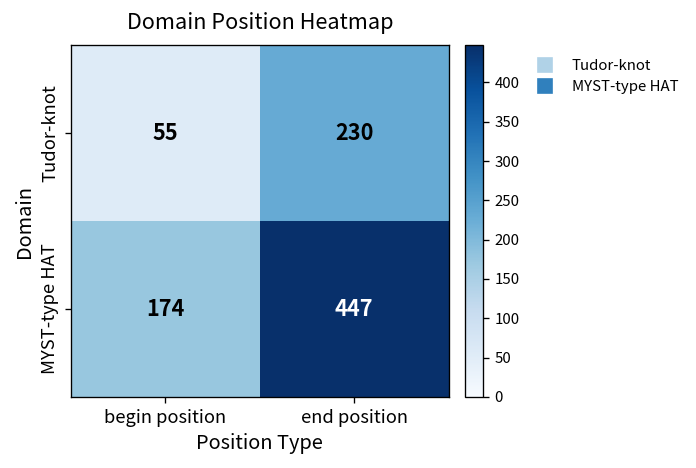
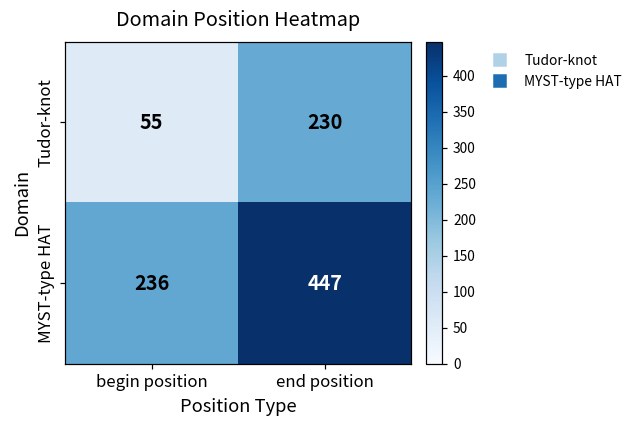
  {
    "Tudor-knot": {
      "begin position": 55,
      "end position": 230
    },
    "MYST-type HAT": {
-     "begin position": 174,
+     "begin position": 236,
      "end position": 447
    }
  }
